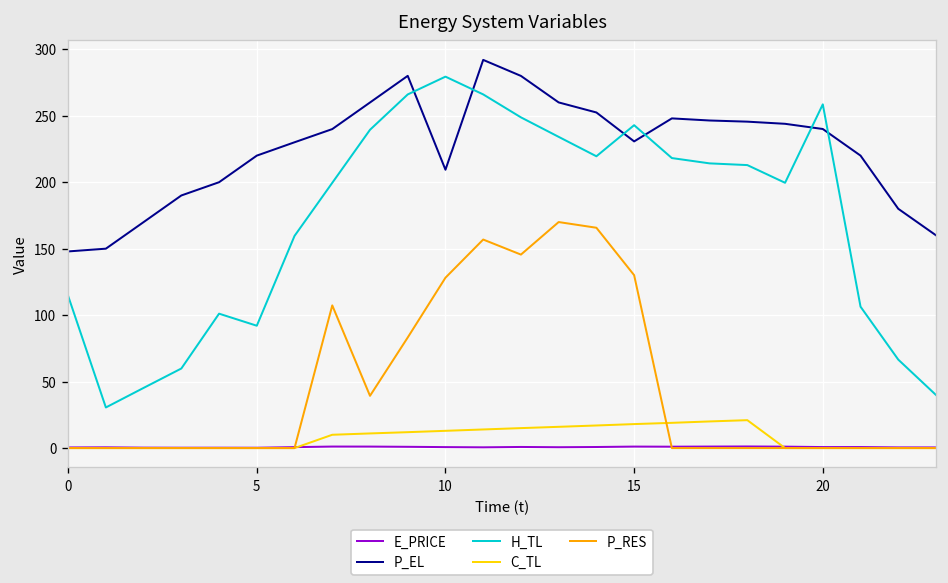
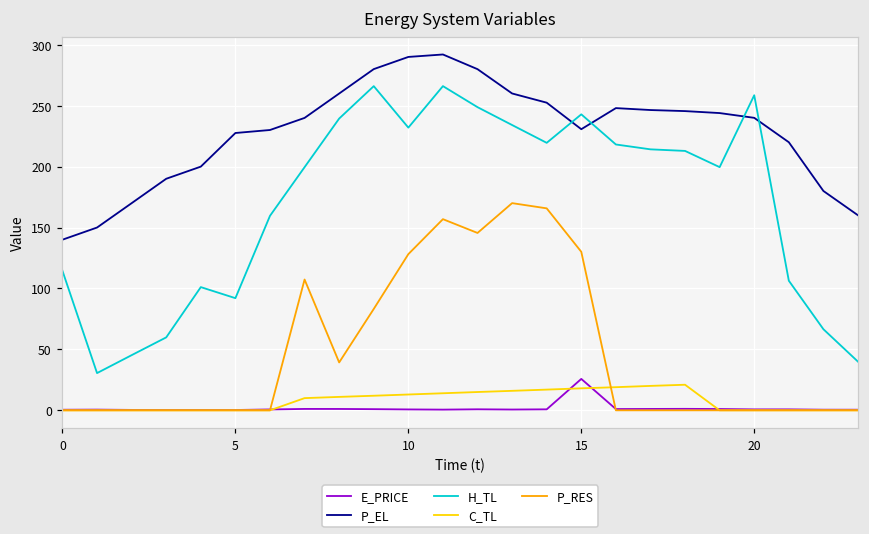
  {
    "E_PRICE": {
      "10": 1,
-     "15": 1
+     "15": 26
    },
    "P_EL": {
-     "0": 148,
-     "5": 220,
-     "10": 209,
+     "0": 140,
+     "5": 228,
+     "10": 290,
      "15": 231,
      "20": 240
    },
    "H_TL": {
      "0": 114,
      "5": 92,
-     "10": 279,
+     "10": 232,
      "15": 243,
      "20": 259
    }
  }
